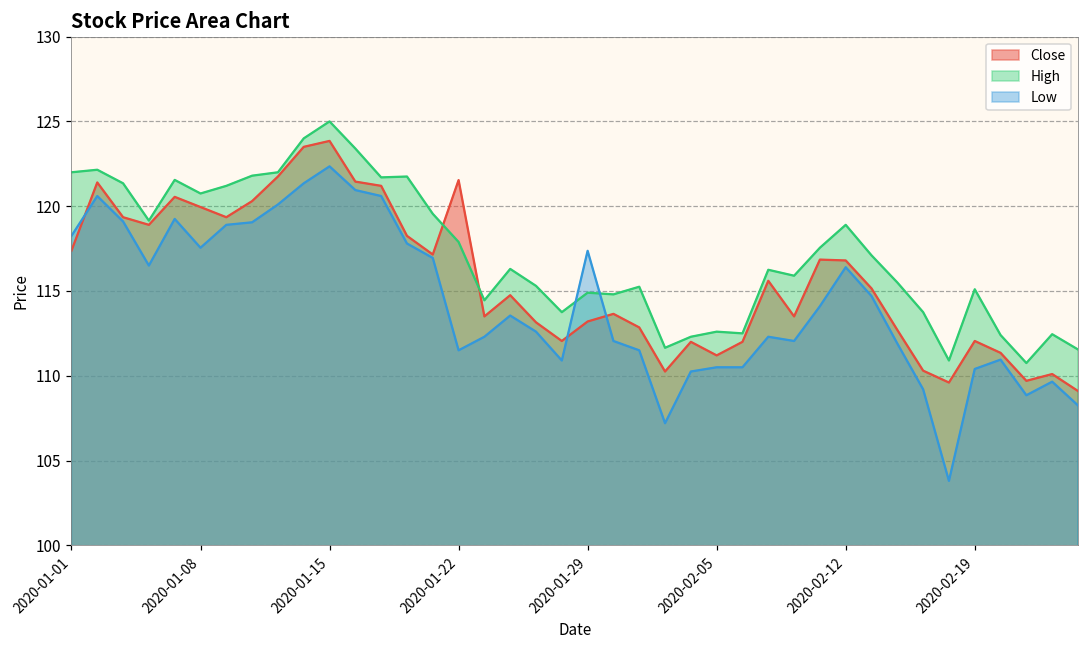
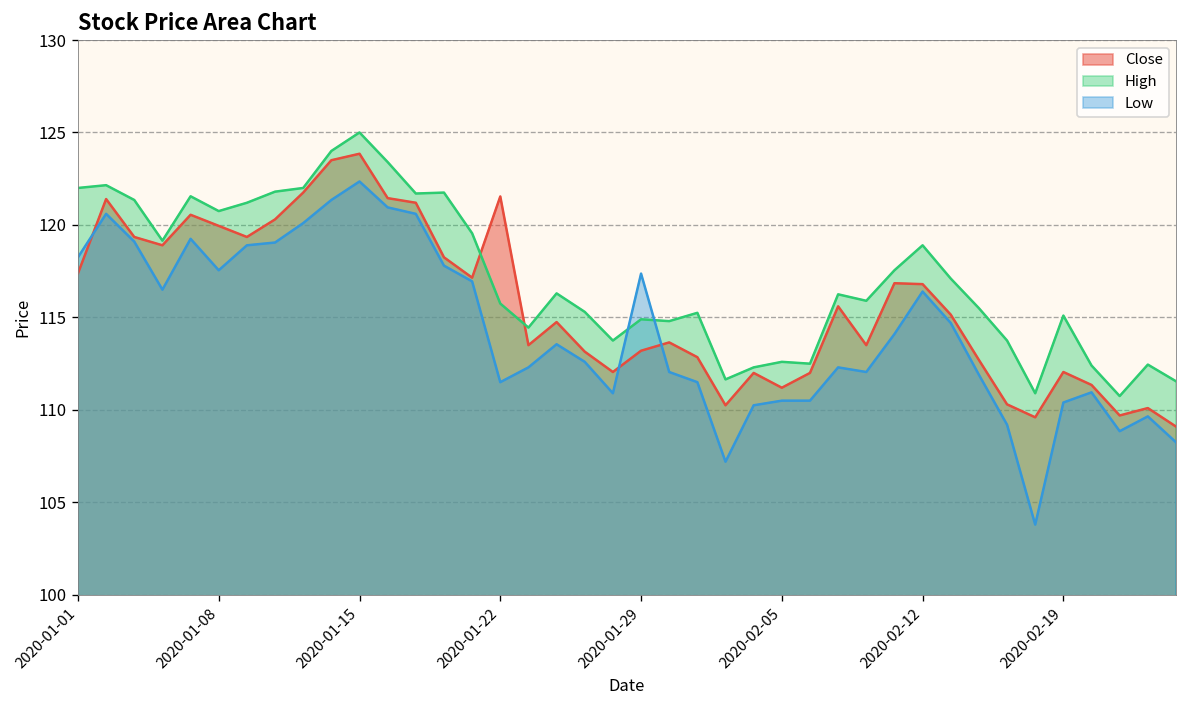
  {
    "Close": {
      "2020-01-01": 117.4,
      "2020-01-08": 120.0,
      "2020-01-15": 123.9,
      "2020-01-22": 121.5,
      "2020-01-29": 113.2,
      "2020-02-05": 111.2,
      "2020-02-12": 116.8,
      "2020-02-19": 112.1
    },
    "High": {
      "2020-01-01": 122.0,
      "2020-01-08": 120.8,
      "2020-01-15": 125.0,
-     "2020-01-22": 117.9,
+     "2020-01-22": 115.8,
      "2020-01-29": 114.9,
      "2020-02-05": 112.6,
      "2020-02-12": 118.9,
      "2020-02-19": 115.1
    },
    "Low": {
      "2020-01-01": 118.3,
      "2020-01-08": 117.6,
      "2020-01-15": 122.4,
      "2020-01-22": 111.5,
      "2020-01-29": 117.4,
      "2020-02-05": 110.5,
      "2020-02-12": 116.4,
      "2020-02-19": 110.4
    }
  }
